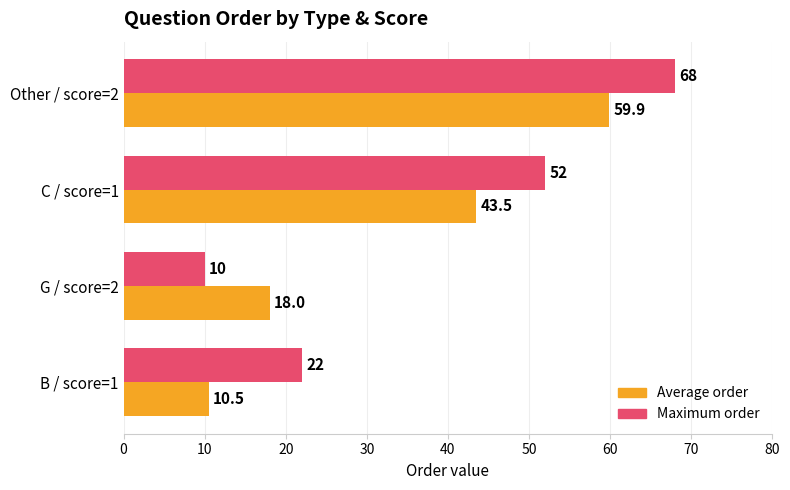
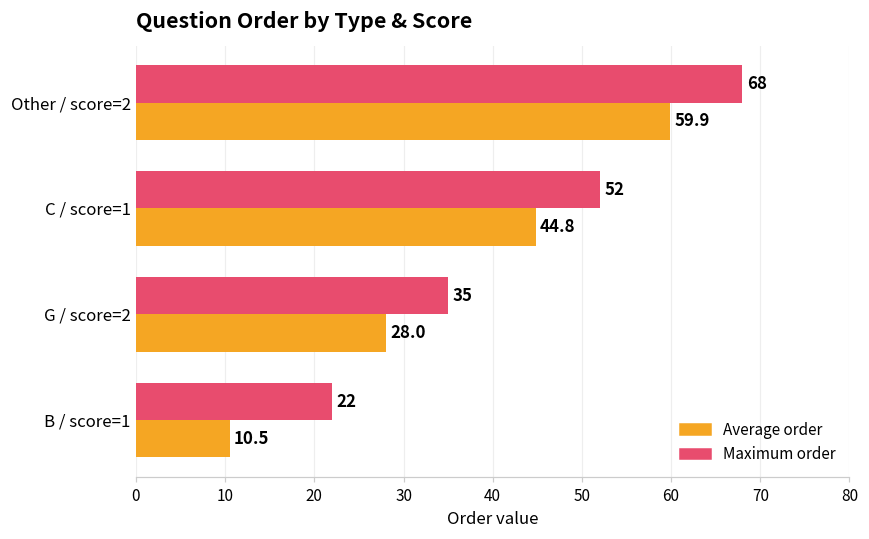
  {
    "Maximum order": {
      "Other / score=2": 68,
      "C / score=1": 52,
-     "G / score=2": 10,
+     "G / score=2": 35,
      "B / score=1": 22
    },
    "Average order": {
      "Other / score=2": 59.9,
-     "C / score=1": 43.5,
-     "G / score=2": 18.0,
+     "C / score=1": 44.8,
+     "G / score=2": 28.0,
      "B / score=1": 10.5
    }
  }
